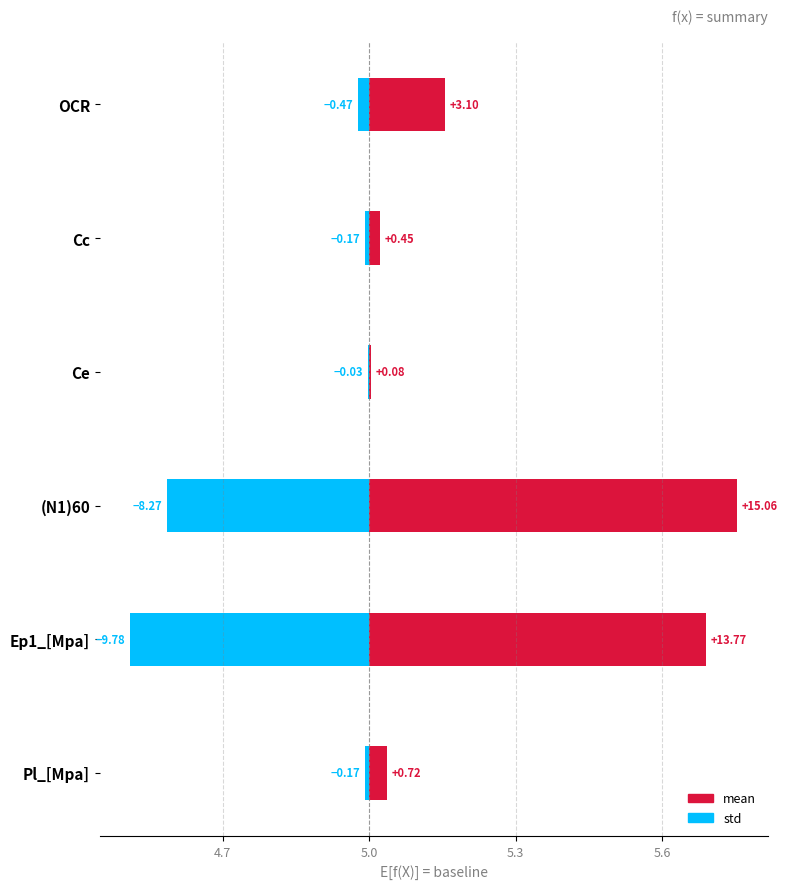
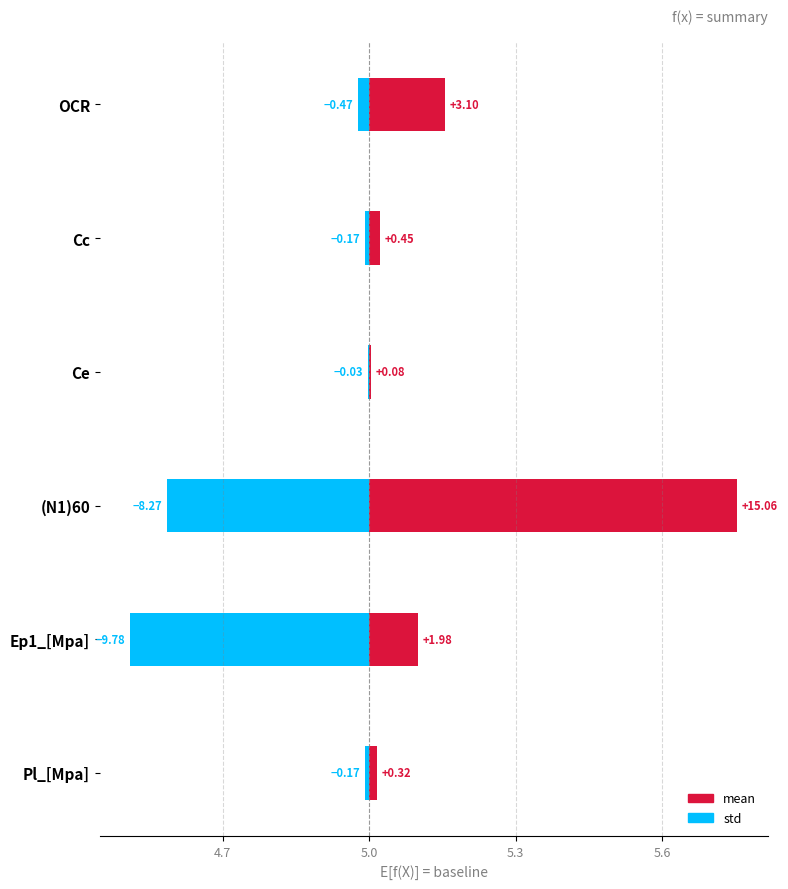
  {
    "mean": {
-     "Ep1_[Mpa]": "+13.77",
-     "Pl_[Mpa]": "+0.72"
+     "Ep1_[Mpa]": "+1.98",
+     "Pl_[Mpa]": "+0.32"
    }
  }
